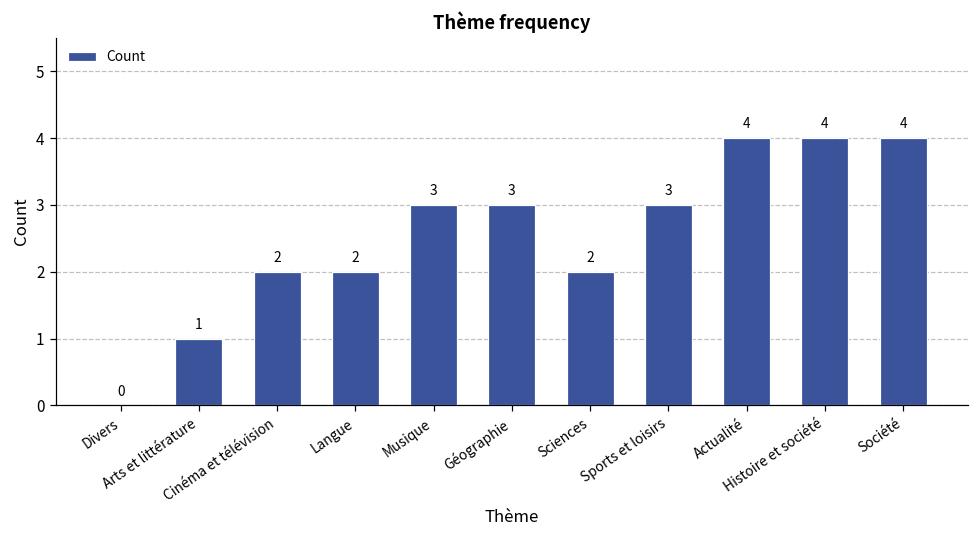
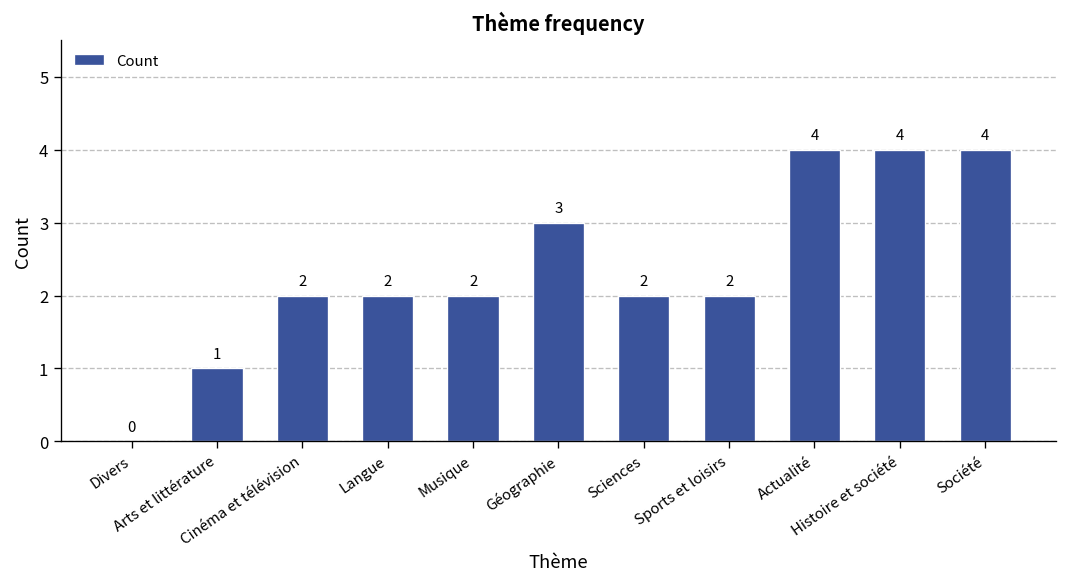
  {
    "Divers": 0,
    "Arts et littérature": 1,
    "Cinéma et télévision": 2,
    "Langue": 2,
-   "Musique": 3,
+   "Musique": 2,
    "Géographie": 3,
    "Sciences": 2,
-   "Sports et loisirs": 3,
+   "Sports et loisirs": 2,
    "Actualité": 4,
    "Histoire et société": 4,
    "Société": 4
  }
